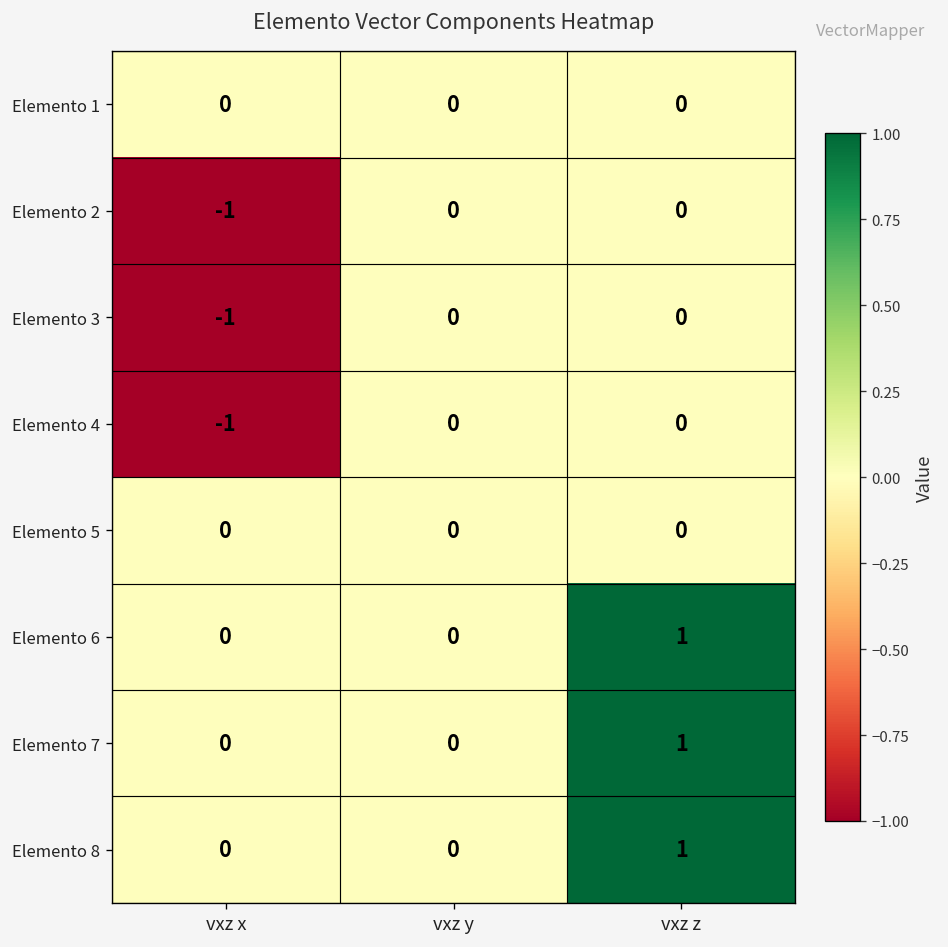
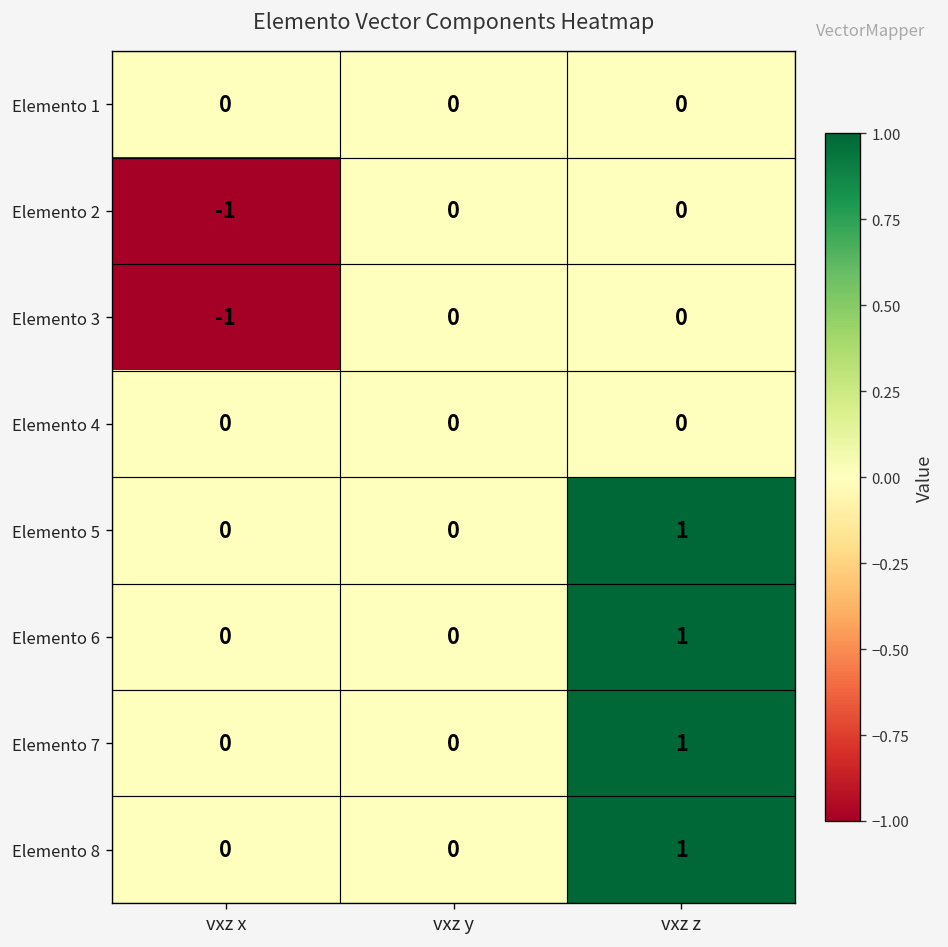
  {
    "Elemento 1": {
      "vxz x": 0,
      "vxz y": 0,
      "vxz z": 0
    },
    "Elemento 2": {
      "vxz x": -1,
      "vxz y": 0,
      "vxz z": 0
    },
    "Elemento 3": {
      "vxz x": -1,
      "vxz y": 0,
      "vxz z": 0
    },
    "Elemento 4": {
-     "vxz x": -1,
+     "vxz x": 0,
      "vxz y": 0,
      "vxz z": 0
    },
    "Elemento 5": {
      "vxz x": 0,
      "vxz y": 0,
-     "vxz z": 0
+     "vxz z": 1
    },
    "Elemento 6": {
      "vxz x": 0,
      "vxz y": 0,
      "vxz z": 1
    },
    "Elemento 7": {
      "vxz x": 0,
      "vxz y": 0,
      "vxz z": 1
    },
    "Elemento 8": {
      "vxz x": 0,
      "vxz y": 0,
      "vxz z": 1
    }
  }
